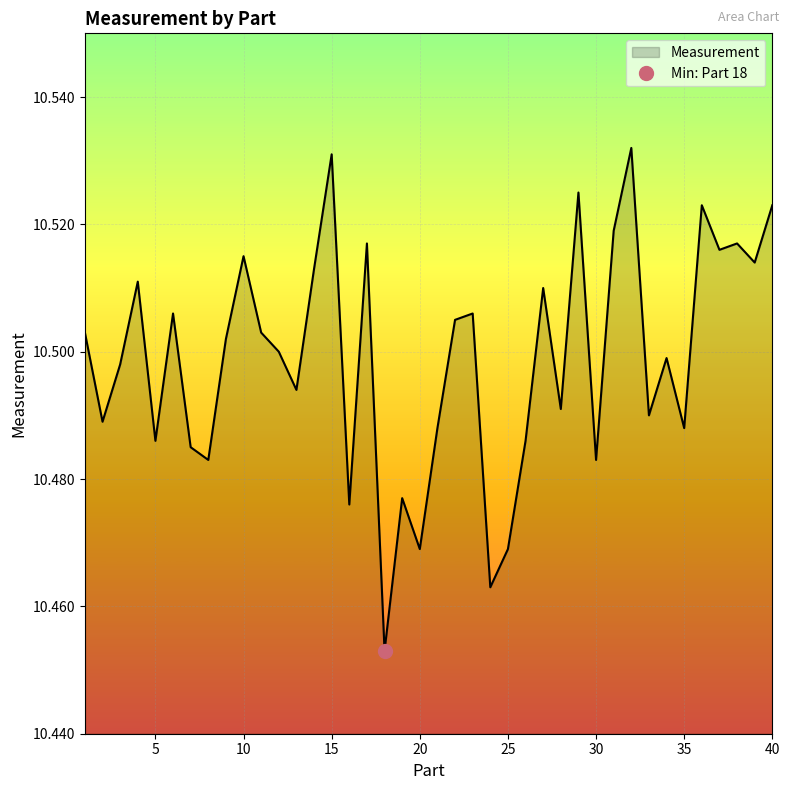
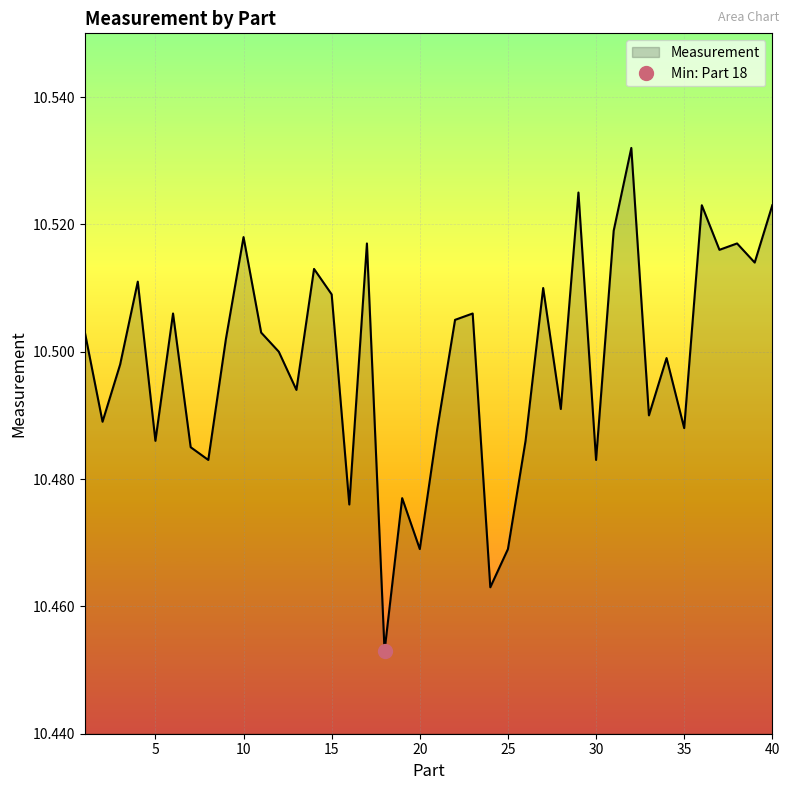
  {
    "Measurement": {
      "5": 10.486,
-     "10": 10.515,
-     "15": 10.531,
+     "10": 10.518,
+     "15": 10.509,
      "20": 10.469,
      "25": 10.469,
      "30": 10.483,
      "35": 10.488,
      "40": 10.523
    }
  }
